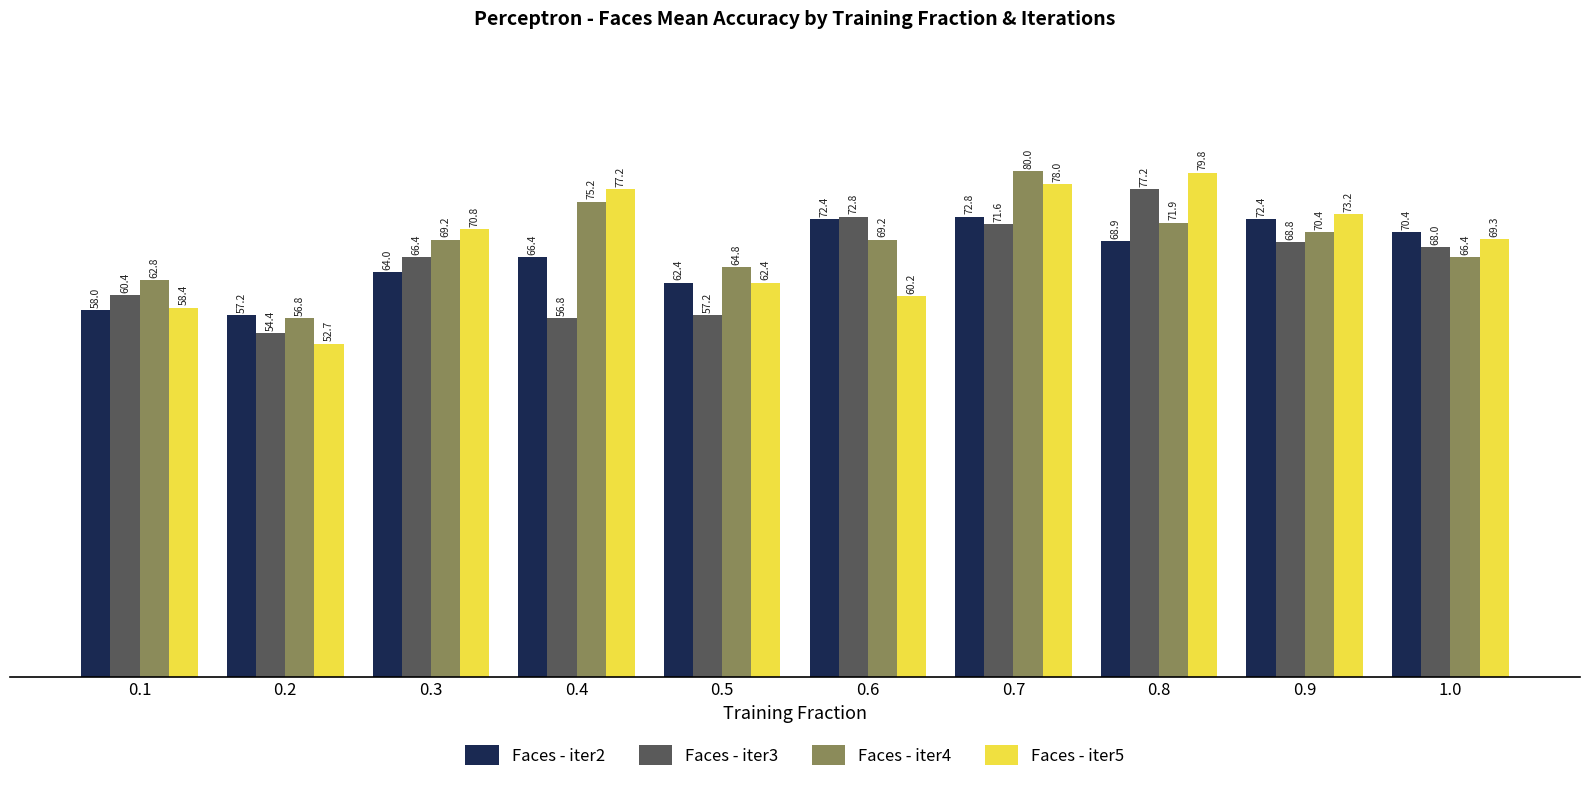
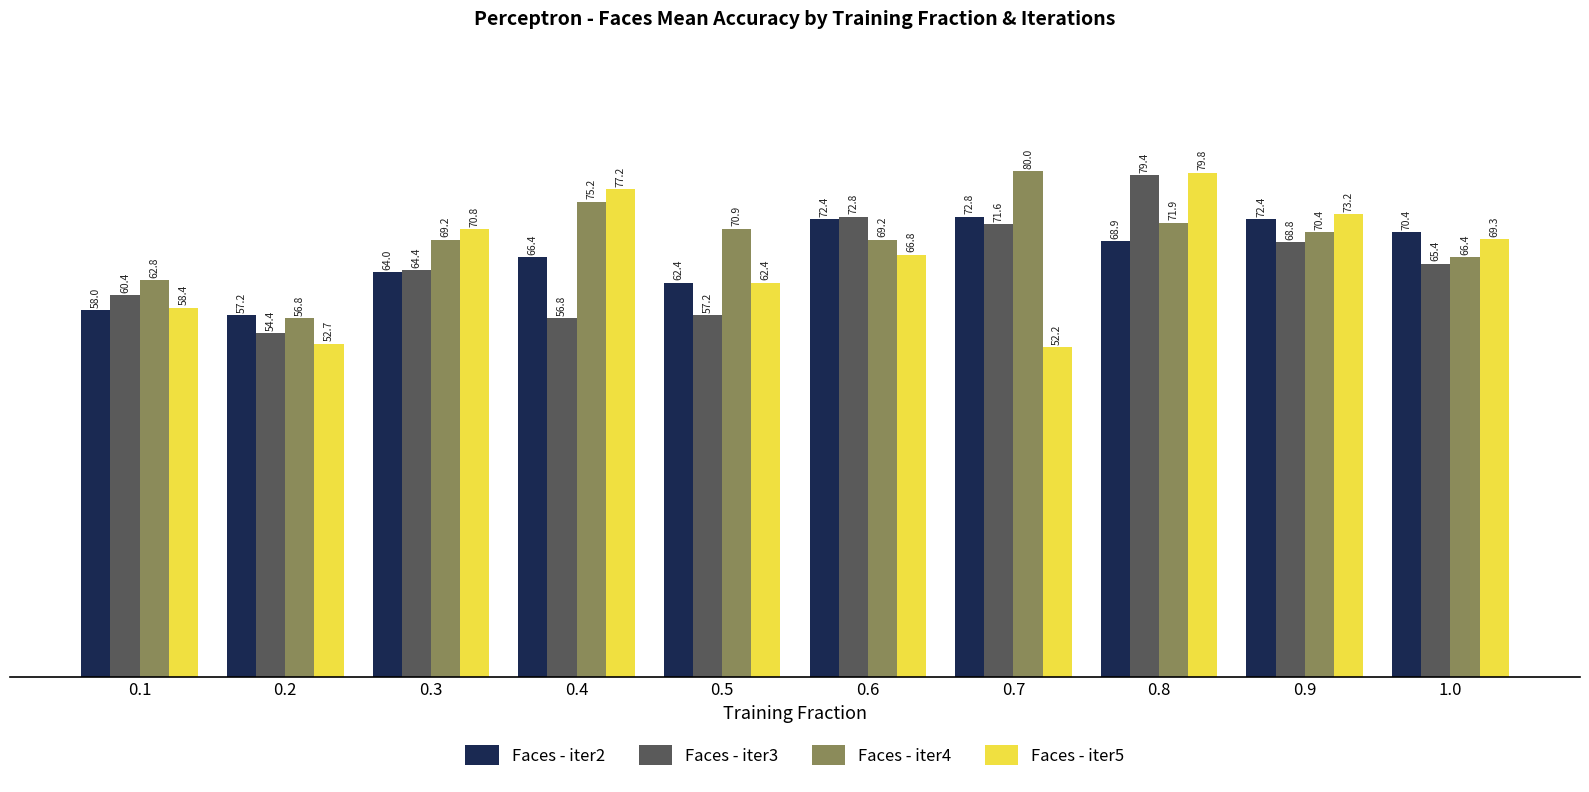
  {
    "Faces - iter2": {
      "0.1": 58.0,
      "0.2": 57.2,
      "0.3": 64.0,
      "0.4": 66.4,
      "0.5": 62.4,
      "0.6": 72.4,
      "0.7": 72.8,
      "0.8": 68.9,
      "0.9": 72.4,
      "1.0": 70.4
    },
    "Faces - iter3": {
      "0.1": 60.4,
      "0.2": 54.4,
-     "0.3": 66.4,
+     "0.3": 64.4,
      "0.4": 56.8,
      "0.5": 57.2,
      "0.6": 72.8,
      "0.7": 71.6,
-     "0.8": 77.2,
+     "0.8": 79.4,
      "0.9": 68.8,
-     "1.0": 68.0
+     "1.0": 65.4
    },
    "Faces - iter4": {
      "0.1": 62.8,
      "0.2": 56.8,
      "0.3": 69.2,
      "0.4": 75.2,
-     "0.5": 64.8,
+     "0.5": 70.9,
      "0.6": 69.2,
      "0.7": 80.0,
      "0.8": 71.9,
      "0.9": 70.4,
      "1.0": 66.4
    },
    "Faces - iter5": {
      "0.1": 58.4,
      "0.2": 52.7,
      "0.3": 70.8,
      "0.4": 77.2,
      "0.5": 62.4,
-     "0.6": 60.2,
-     "0.7": 78.0,
+     "0.6": 66.8,
+     "0.7": 52.2,
      "0.8": 79.8,
      "0.9": 73.2,
      "1.0": 69.3
    }
  }
